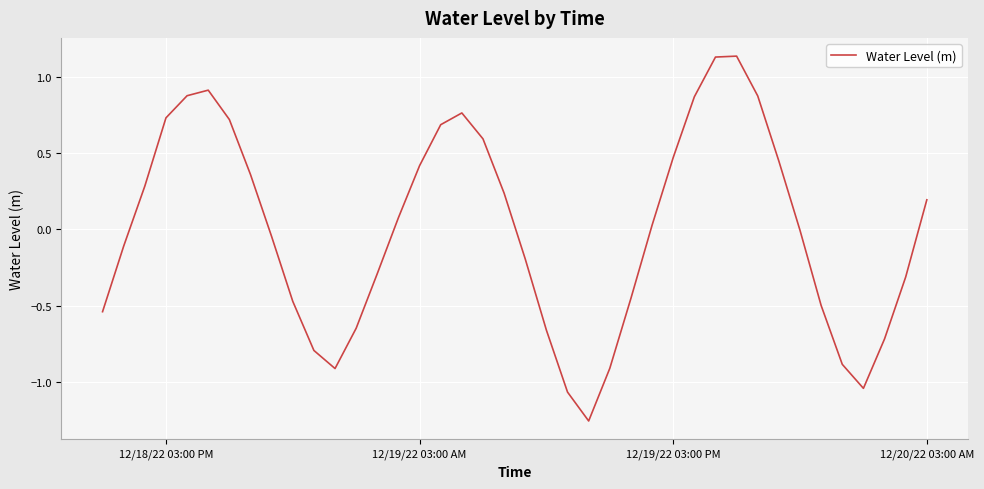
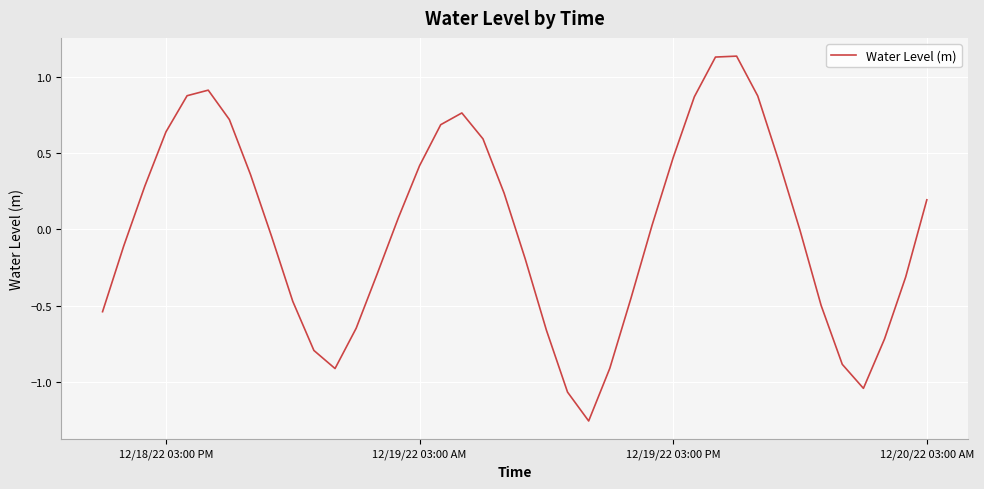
  {
-   "12/18/22 03:00 PM": 0.73,
+   "12/18/22 03:00 PM": 0.64,
    "12/19/22 03:00 AM": 0.42,
    "12/19/22 03:00 PM": 0.47,
    "12/20/22 03:00 AM": 0.19
  }
